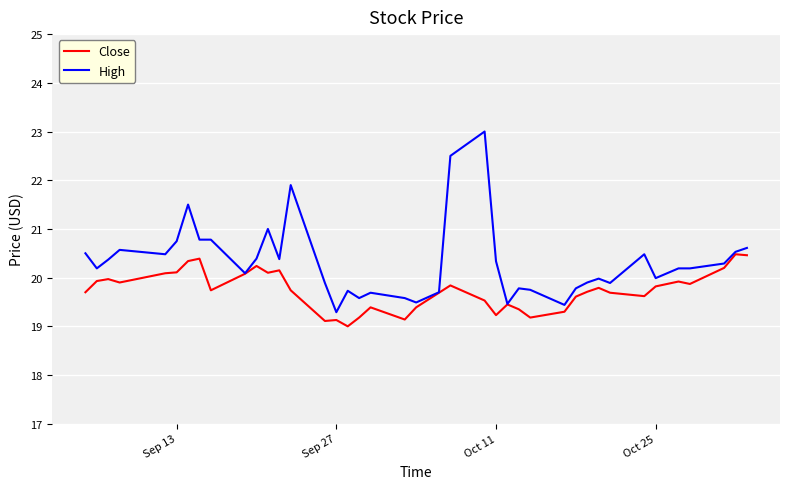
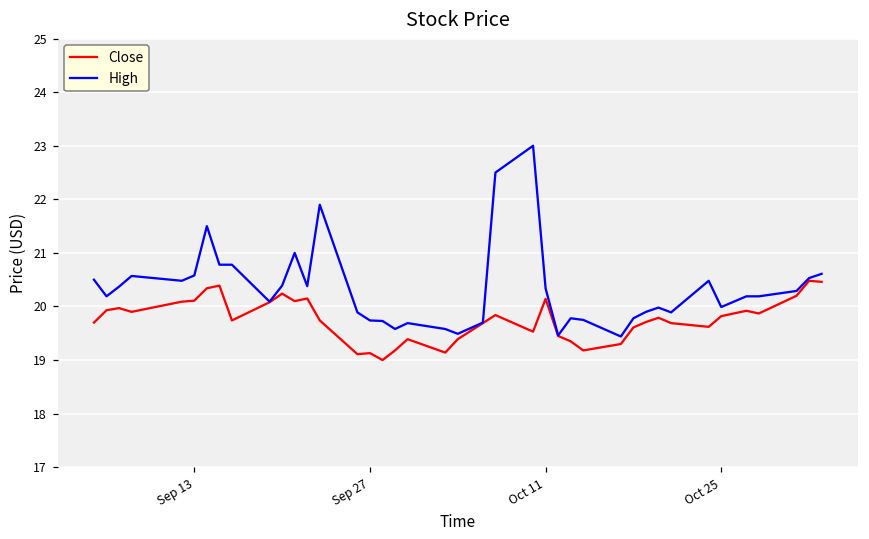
  {
    "Close": {
      "Sep 13": 20.1,
      "Sep 27": 19.1,
-     "Oct 11": 19.2,
+     "Oct 11": 20.1,
      "Oct 25": 19.8
    },
    "High": {
-     "Sep 13": 20.7,
-     "Sep 27": 19.3,
+     "Sep 13": 20.6,
+     "Sep 27": 19.7,
      "Oct 11": 20.3,
      "Oct 25": 20.0
    }
  }
